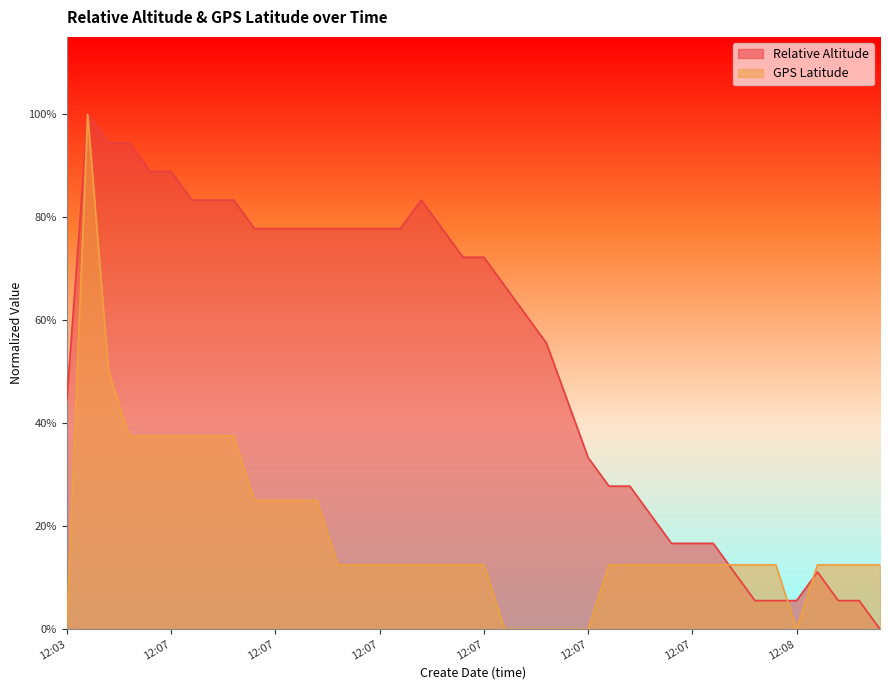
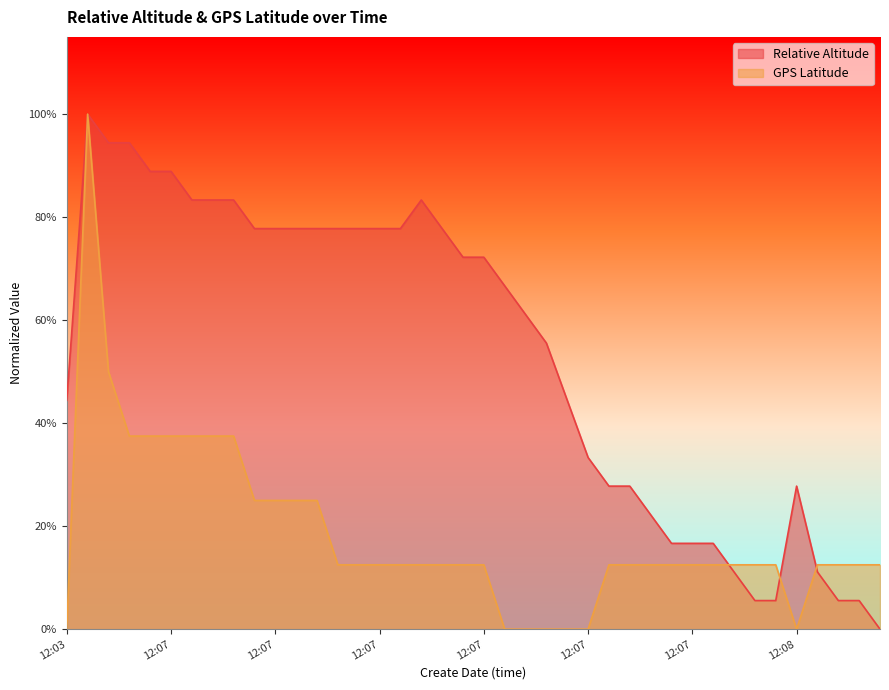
  {
    "Relative Altitude": {
      "12:03": "44%",
-     "12:08": "6%"
+     "12:08": "28%"
    },
    "GPS Latitude": {
      "12:03": "0%",
      "12:08": "0%"
    }
  }
